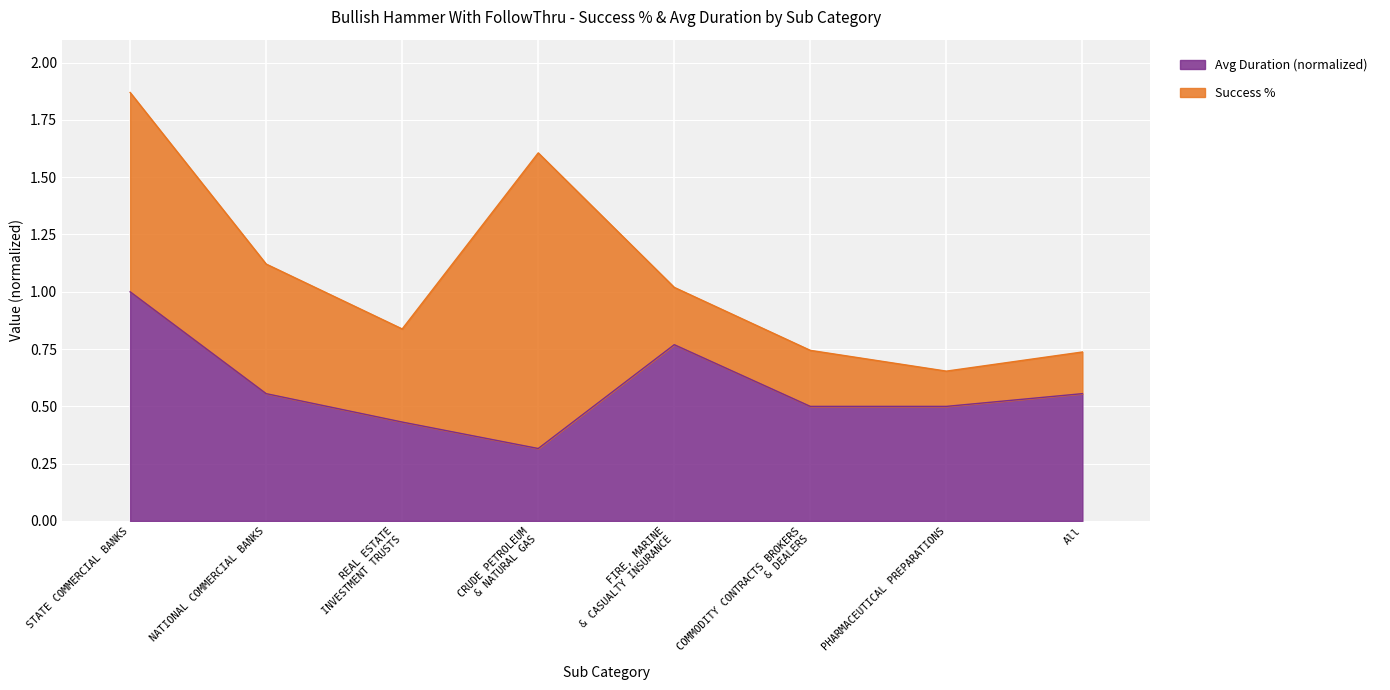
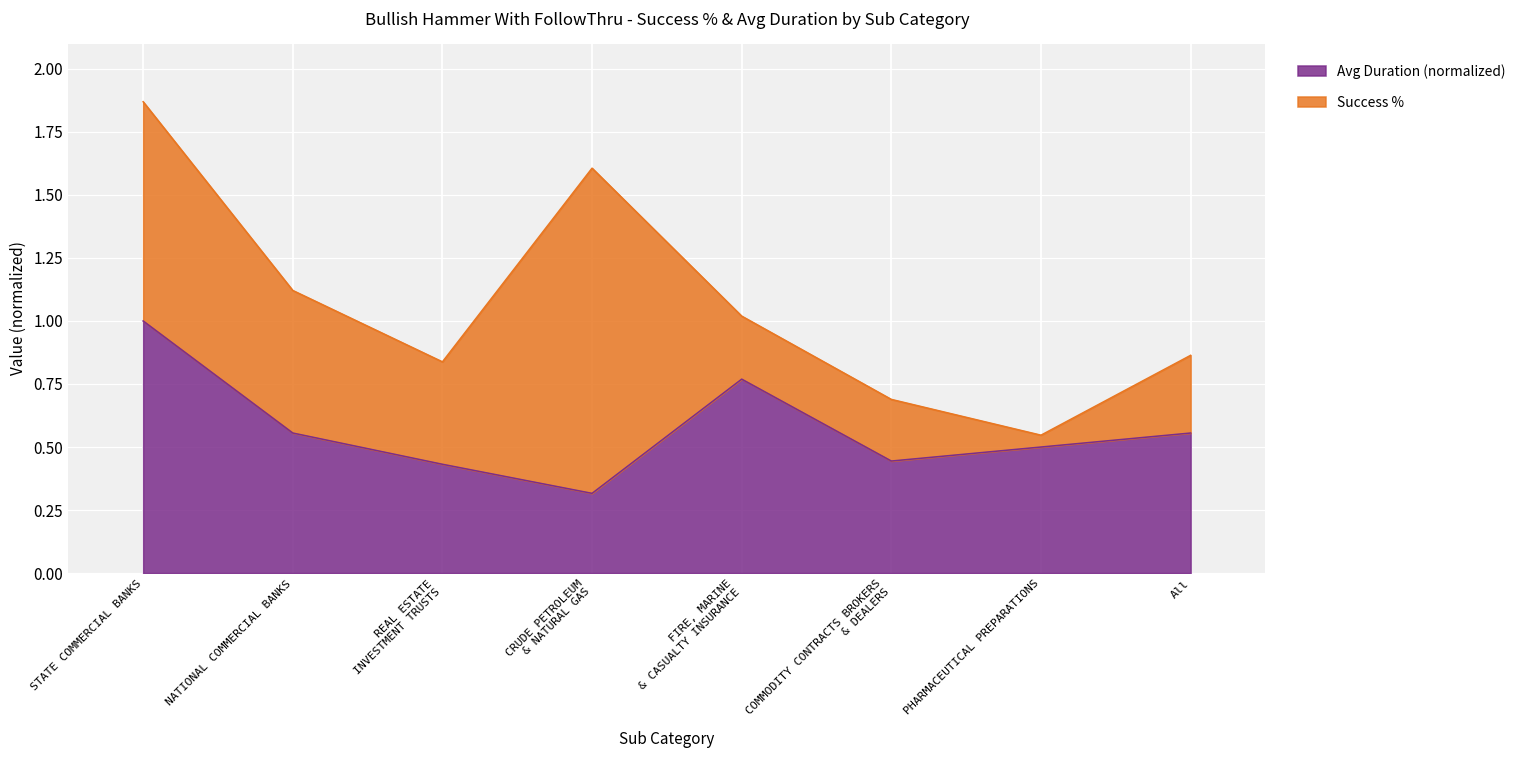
  {
    "Avg Duration (normalized)": {
      "STATE COMMERCIAL BANKS": 1.00,
      "NATIONAL COMMERCIAL BANKS": 0.56,
      "REAL ESTATE INVESTMENT TRUSTS": 0.43,
      "CRUDE PETROLEUM & NATURAL GAS": 0.32,
      "FIRE, MARINE & CASUALTY INSURANCE": 0.77,
-     "COMMODITY CONTRACTS BROKERS & DEALERS": 0.50,
+     "COMMODITY CONTRACTS BROKERS & DEALERS": 0.44,
      "PHARMACEUTICAL PREPARATIONS": 0.50,
      "All": 0.56
    },
    "Success %": {
      "STATE COMMERCIAL BANKS": 0.87,
      "NATIONAL COMMERCIAL BANKS": 0.57,
      "REAL ESTATE INVESTMENT TRUSTS": 0.41,
      "CRUDE PETROLEUM & NATURAL GAS": 1.29,
      "FIRE, MARINE & CASUALTY INSURANCE": 0.25,
      "COMMODITY CONTRACTS BROKERS & DEALERS": 0.24,
-     "PHARMACEUTICAL PREPARATIONS": 0.15,
-     "All": 0.18
+     "PHARMACEUTICAL PREPARATIONS": 0.05,
+     "All": 0.31
    }
  }
